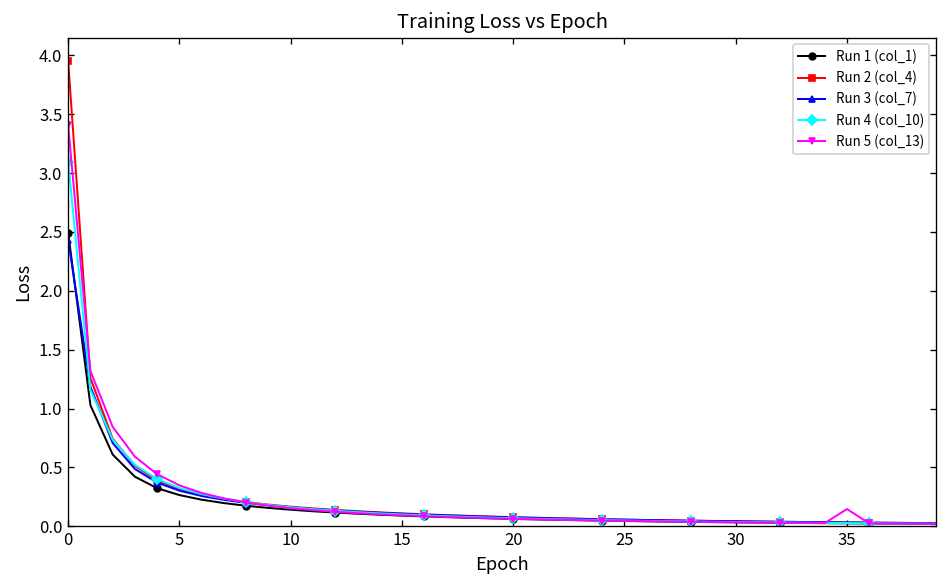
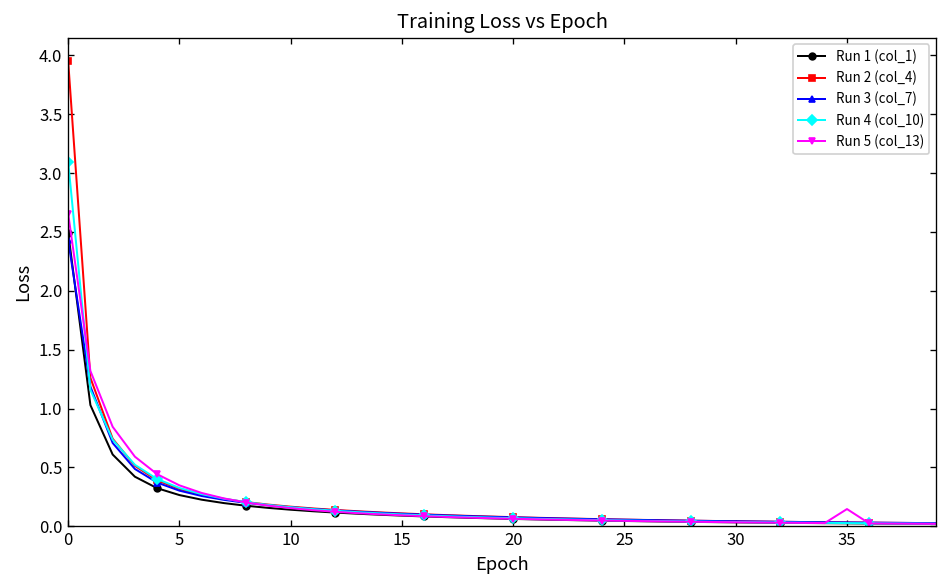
  {
    "Run 1 (col_1)": {
      "0": 2.5,
      "5": 0.3
    },
    "Run 2 (col_4)": {
      "0": 4.0
    },
    "Run 3 (col_7)": {
      "0": 2.4
    },
    "Run 4 (col_10)": {
      "0": 3.1
    },
    "Run 5 (col_13)": {
-     "0": 3.4,
+     "0": 2.7,
      "35": 0.1
    }
  }
